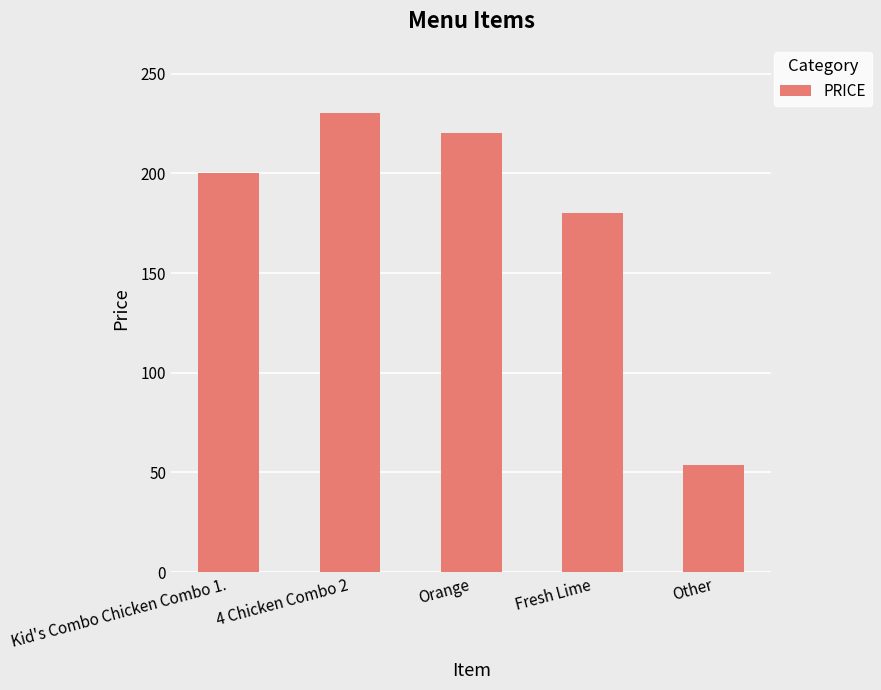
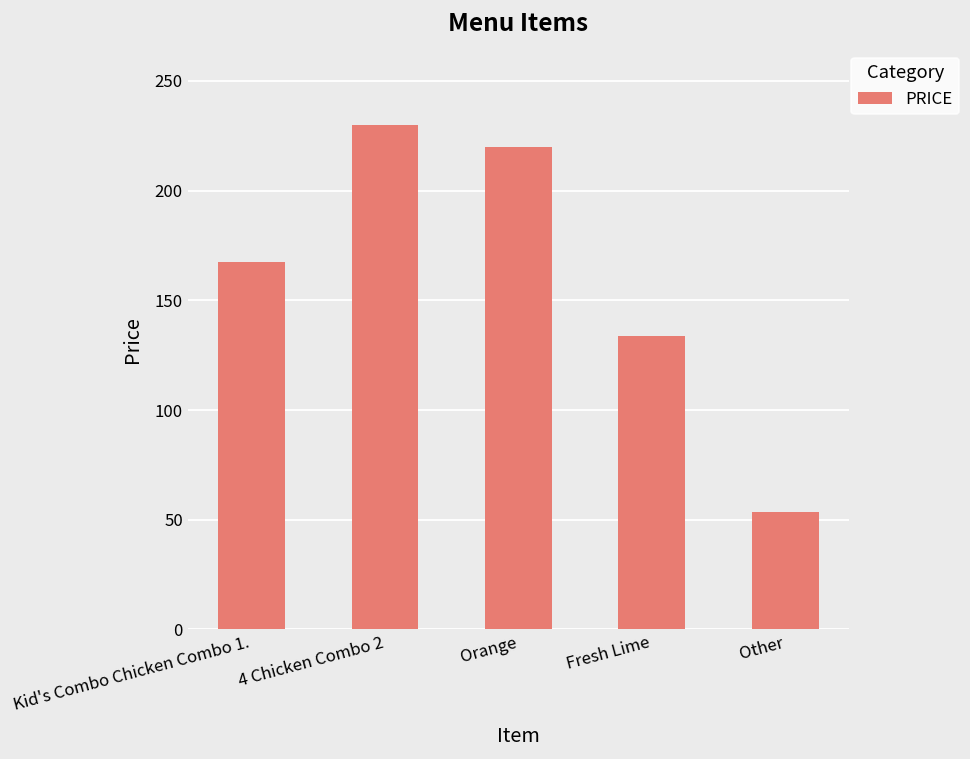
  {
-   "Kid's Combo Chicken Combo 1.": 200,
+   "Kid's Combo Chicken Combo 1.": 168,
    "4 Chicken Combo 2": 230,
    "Orange": 220,
-   "Fresh Lime": 180,
+   "Fresh Lime": 134,
    "Other": 54
  }
